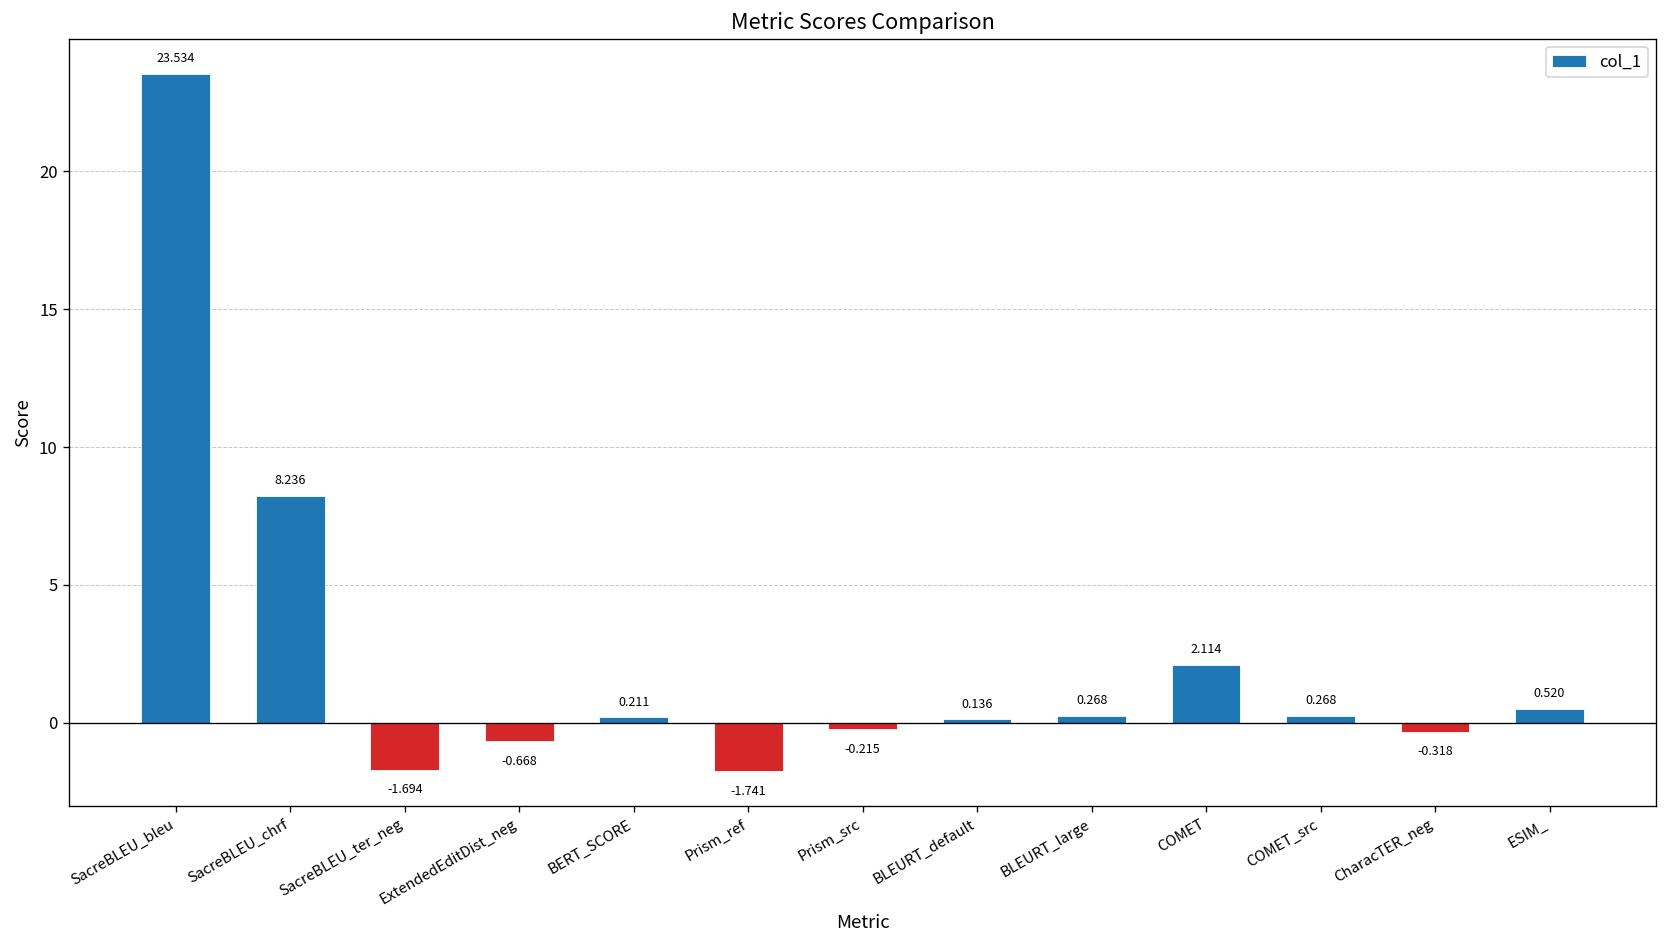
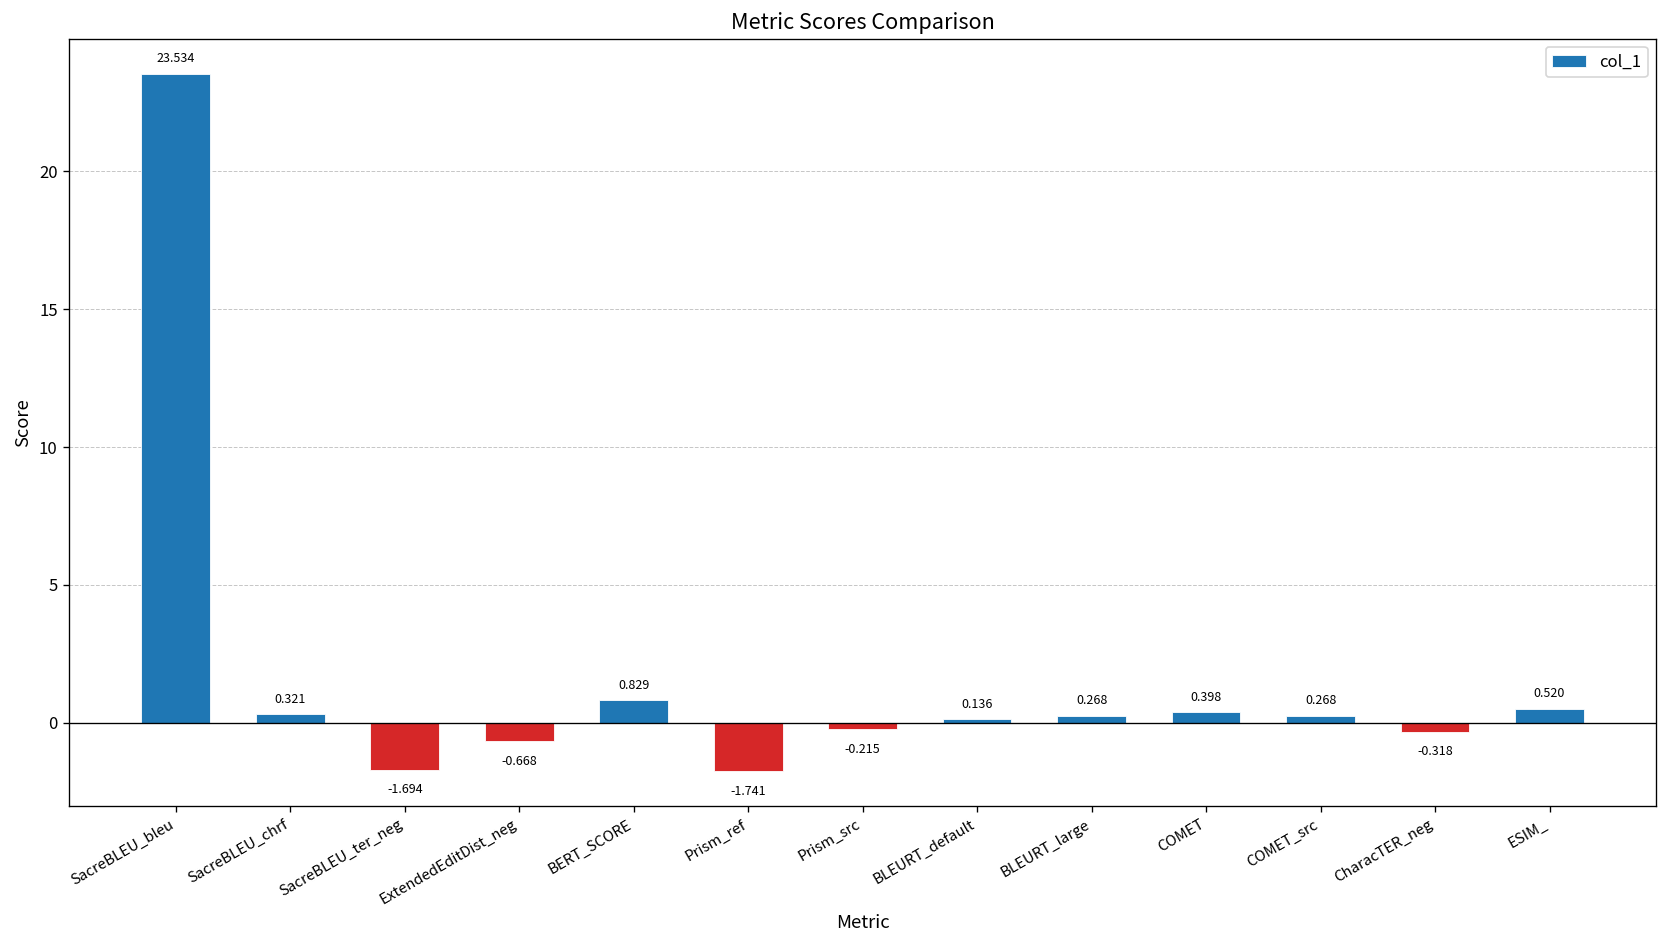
  {
    "SacreBLEU_bleu": 23.534,
-   "SacreBLEU_chrf": 8.236,
+   "SacreBLEU_chrf": 0.321,
    "SacreBLEU_ter_neg": -1.694,
    "ExtendedEditDist_neg": -0.668,
-   "BERT_SCORE": 0.211,
+   "BERT_SCORE": 0.829,
    "Prism_ref": -1.741,
    "Prism_src": -0.215,
    "BLEURT_default": 0.136,
    "BLEURT_large": 0.268,
-   "COMET": 2.114,
+   "COMET": 0.398,
    "COMET_src": 0.268,
    "CharacTER_neg": -0.318,
    "ESIM_": 0.520
  }
